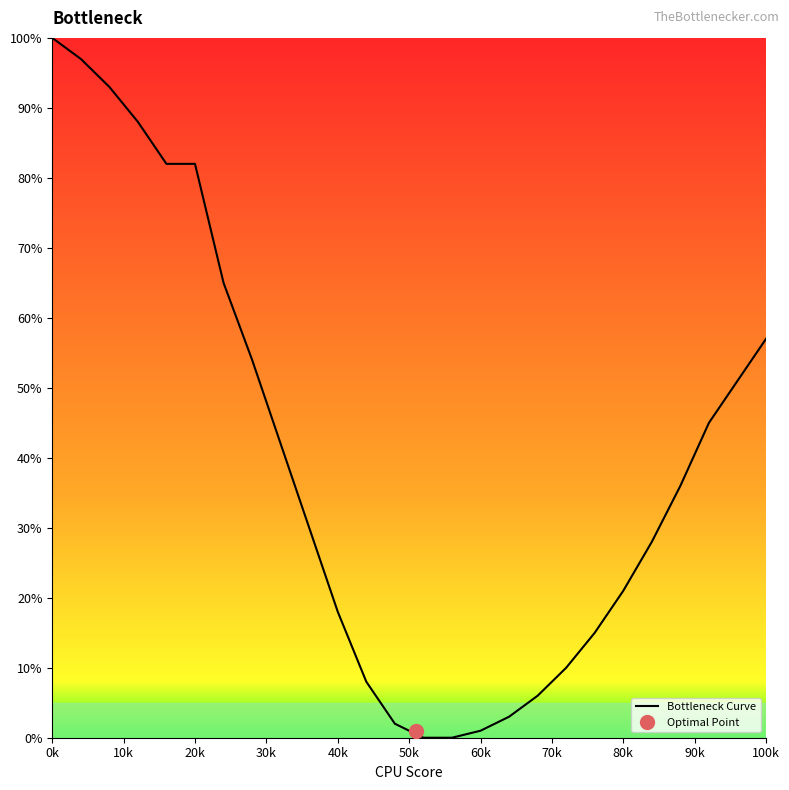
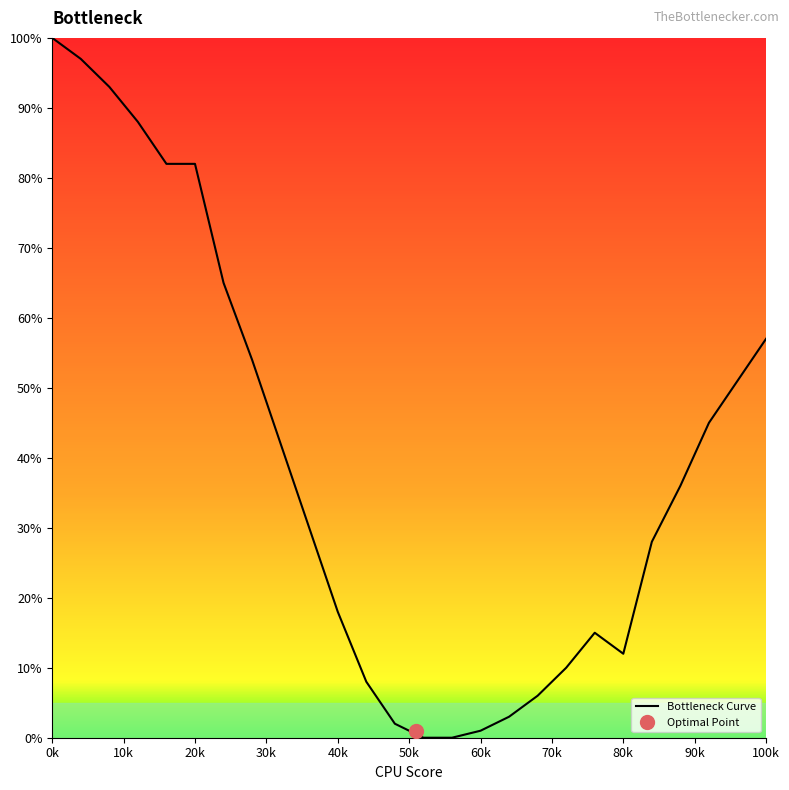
  {
    "Bottleneck Curve": {
      "0k": "100%",
      "20k": "82%",
      "40k": "18%",
-     "80k": "21%",
+     "80k": "12%",
      "100k": "57%"
    }
  }
